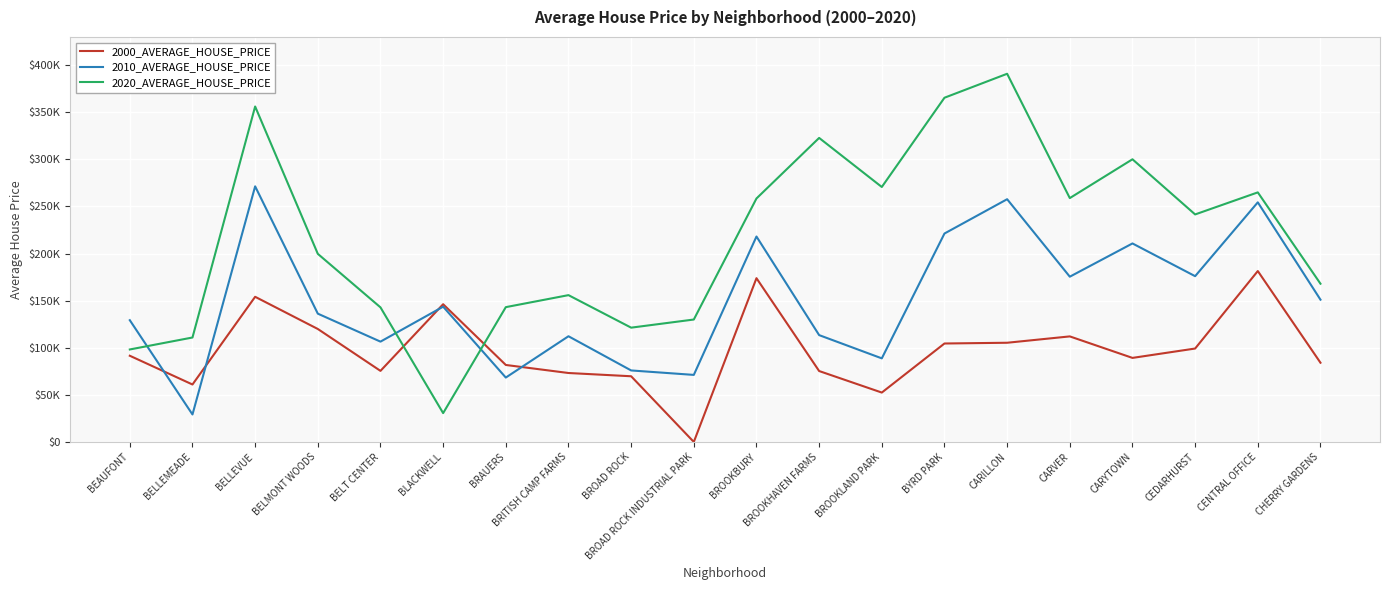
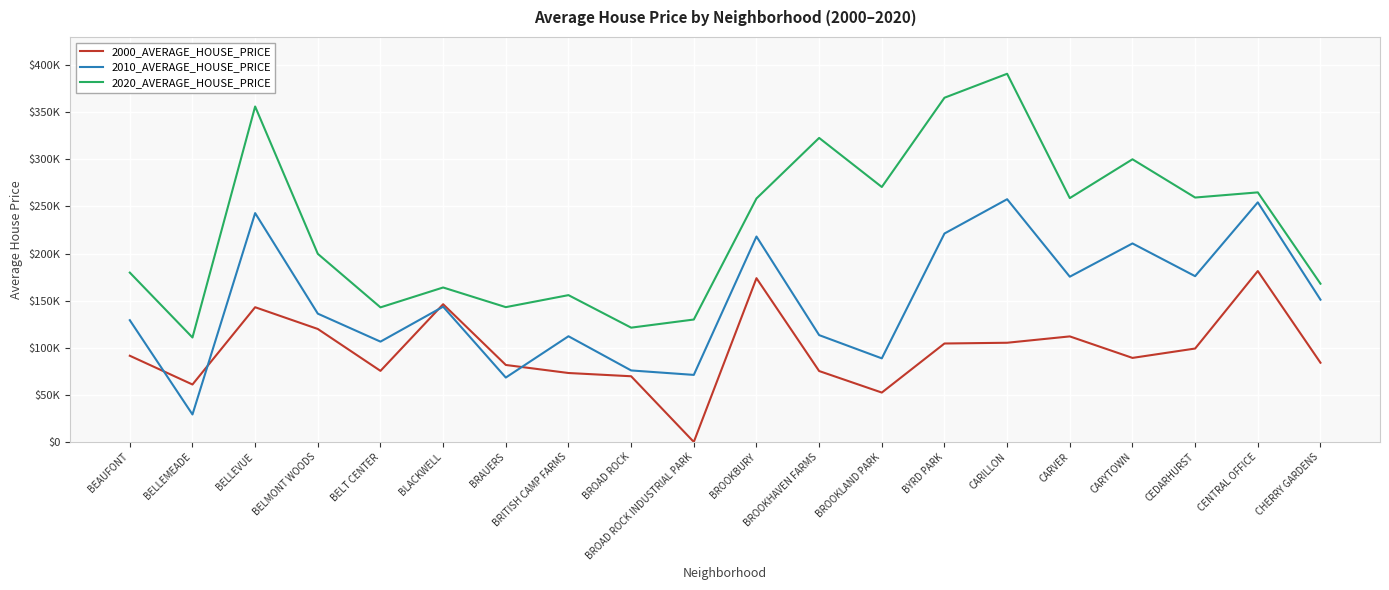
  {
    "2000_AVERAGE_HOUSE_PRICE": {
      "BEAUFONT": "$90000",
      "BELLEMEADE": "$60000",
-     "BELLEVUE": "$150000",
+     "BELLEVUE": "$140000",
      "BELMONT WOODS": "$120000",
      "BELT CENTER": "$80000",
      "BRAUERS": "$80000",
      "BRITISH CAMP FARMS": "$70000",
      "BROAD ROCK": "$70000",
      "BROAD ROCK INDUSTRIAL PARK": "$0",
      "BROOKBURY": "$170000",
      "BROOKHAVEN FARMS": "$80000",
      "BROOKLAND PARK": "$50000",
      "BYRD PARK": "$100000",
      "CARILLON": "$110000",
      "CARVER": "$110000",
      "CARYTOWN": "$90000",
      "CEDARHURST": "$100000",
      "CENTRAL OFFICE": "$180000",
      "CHERRY GARDENS": "$80000"
    },
    "2010_AVERAGE_HOUSE_PRICE": {
      "BEAUFONT": "$130000",
      "BELLEMEADE": "$30000",
-     "BELLEVUE": "$270000",
+     "BELLEVUE": "$240000",
      "BELMONT WOODS": "$140000",
      "BELT CENTER": "$110000",
      "BRAUERS": "$70000",
      "BRITISH CAMP FARMS": "$110000",
      "BROAD ROCK": "$80000",
      "BROAD ROCK INDUSTRIAL PARK": "$70000",
      "BROOKBURY": "$220000",
      "BROOKHAVEN FARMS": "$110000",
      "BROOKLAND PARK": "$90000",
      "BYRD PARK": "$220000",
      "CARILLON": "$260000",
      "CARVER": "$180000",
      "CARYTOWN": "$210000",
      "CEDARHURST": "$180000",
      "CENTRAL OFFICE": "$250000",
      "CHERRY GARDENS": "$150000"
    },
    "2020_AVERAGE_HOUSE_PRICE": {
-     "BEAUFONT": "$100000",
+     "BEAUFONT": "$180000",
      "BELLEMEADE": "$110000",
      "BELLEVUE": "$360000",
      "BELMONT WOODS": "$200000",
      "BELT CENTER": "$140000",
-     "BLACKWELL": "$30000",
+     "BLACKWELL": "$160000",
      "BRAUERS": "$140000",
      "BRITISH CAMP FARMS": "$160000",
      "BROAD ROCK": "$120000",
      "BROAD ROCK INDUSTRIAL PARK": "$130000",
      "BROOKBURY": "$260000",
      "BROOKHAVEN FARMS": "$320000",
      "BROOKLAND PARK": "$270000",
      "BYRD PARK": "$370000",
      "CARILLON": "$390000",
      "CARVER": "$260000",
      "CARYTOWN": "$300000",
-     "CEDARHURST": "$240000",
+     "CEDARHURST": "$260000",
      "CENTRAL OFFICE": "$260000",
      "CHERRY GARDENS": "$170000"
    }
  }
